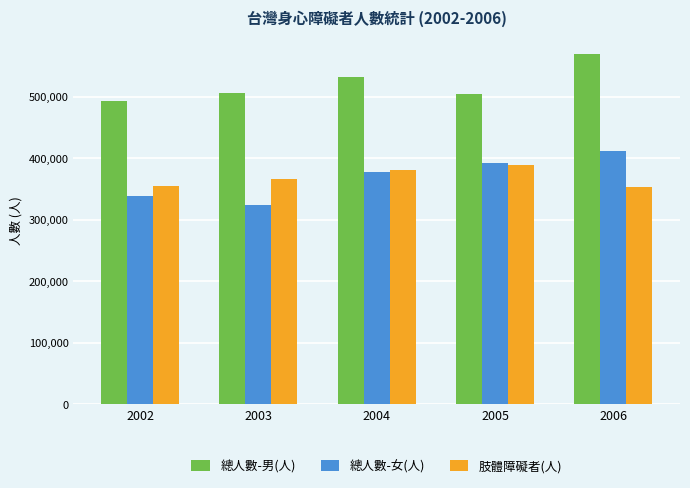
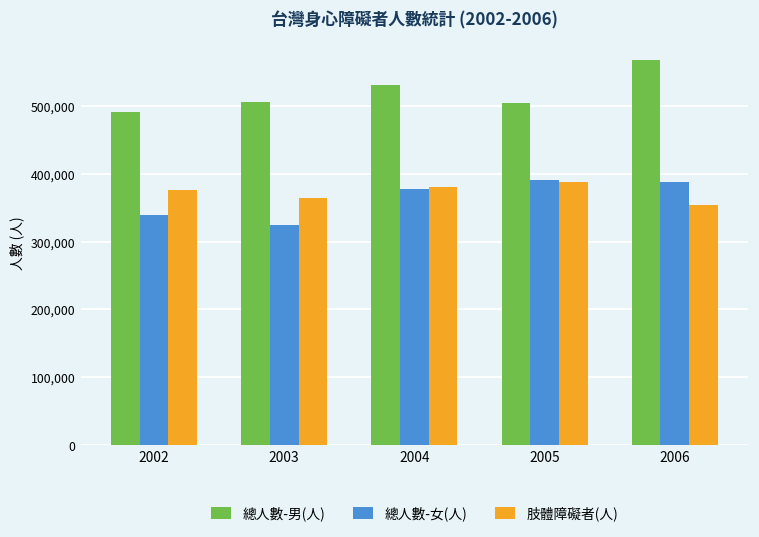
  {
    "總人數-男(人)": {
      "2002": "490,000",
      "2003": "510,000",
      "2004": "530,000",
      "2005": "500,000",
      "2006": "570,000"
    },
    "總人數-女(人)": {
      "2002": "340,000",
      "2003": "320,000",
      "2004": "380,000",
      "2005": "390,000",
-     "2006": "410,000"
+     "2006": "390,000"
    },
    "肢體障礙者(人)": {
-     "2002": "350,000",
+     "2002": "380,000",
      "2003": "370,000",
      "2004": "380,000",
      "2005": "390,000",
      "2006": "350,000"
    }
  }
